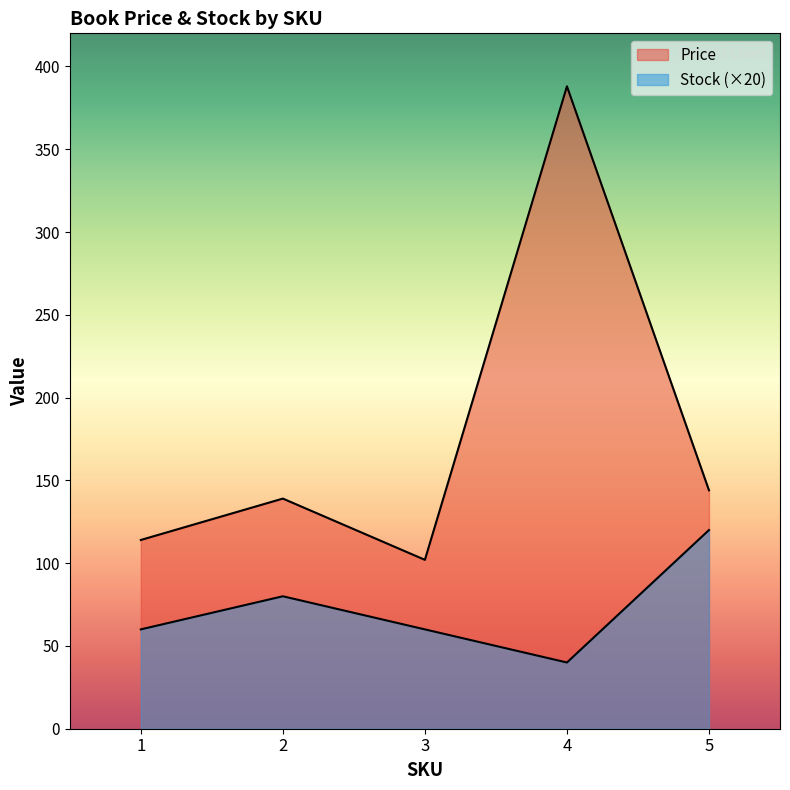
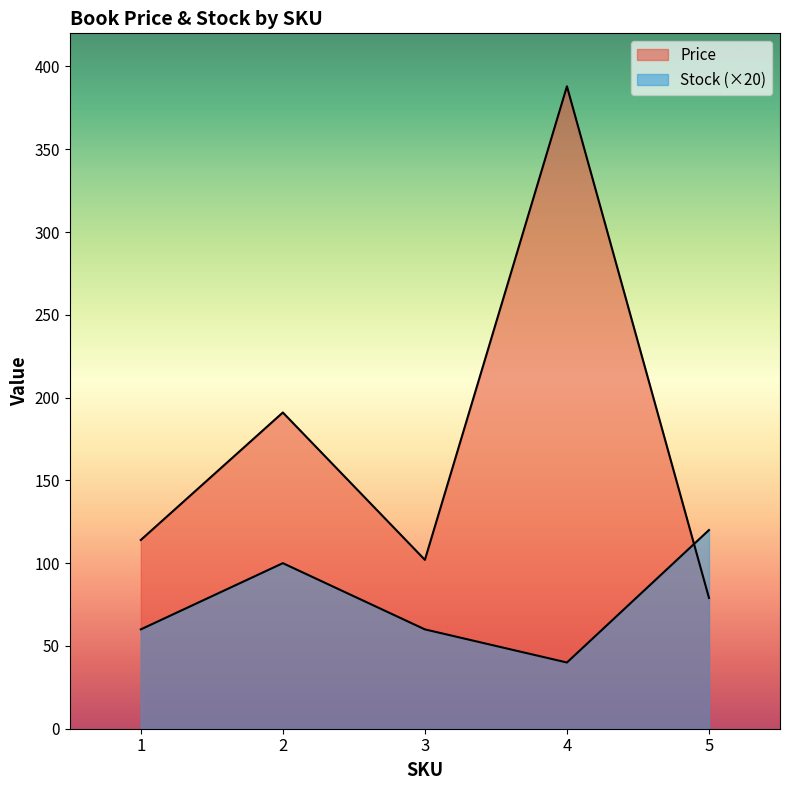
  {
    "Price": {
      "1": 114,
-     "2": 139,
+     "2": 191,
      "3": 102,
      "4": 388,
-     "5": 144
+     "5": 79
    },
    "Stock (×20)": {
      "1": 60,
-     "2": 80,
+     "2": 100,
      "3": 60,
      "4": 40,
      "5": 120
    }
  }
